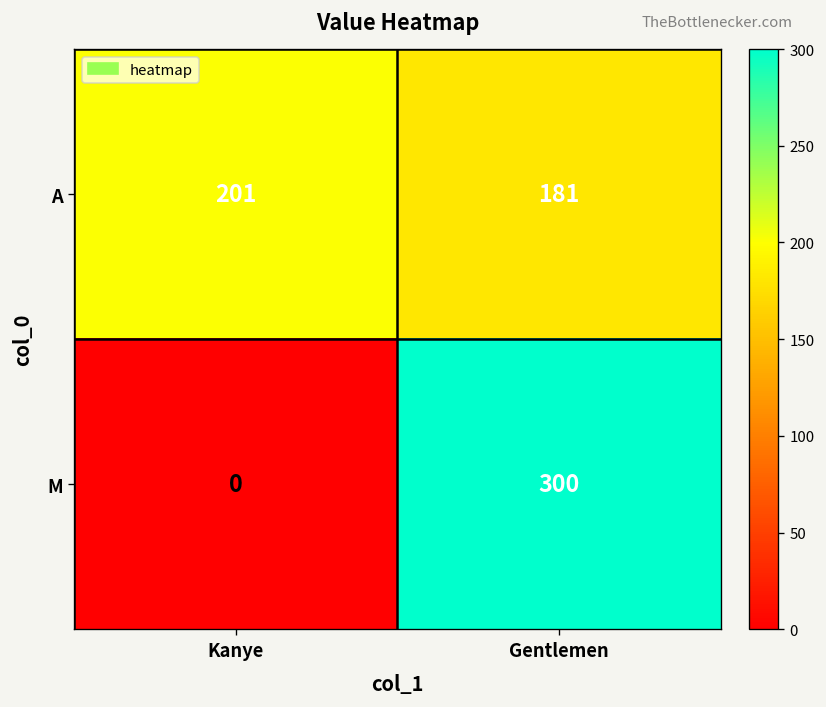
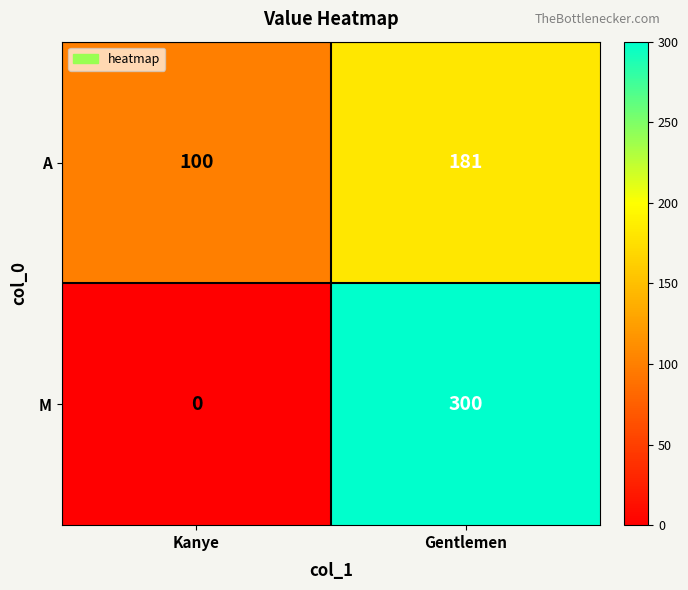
  {
    "A": {
-     "Kanye": 201,
+     "Kanye": 100,
      "Gentlemen": 181
    },
    "M": {
      "Kanye": 0,
      "Gentlemen": 300
    }
  }
